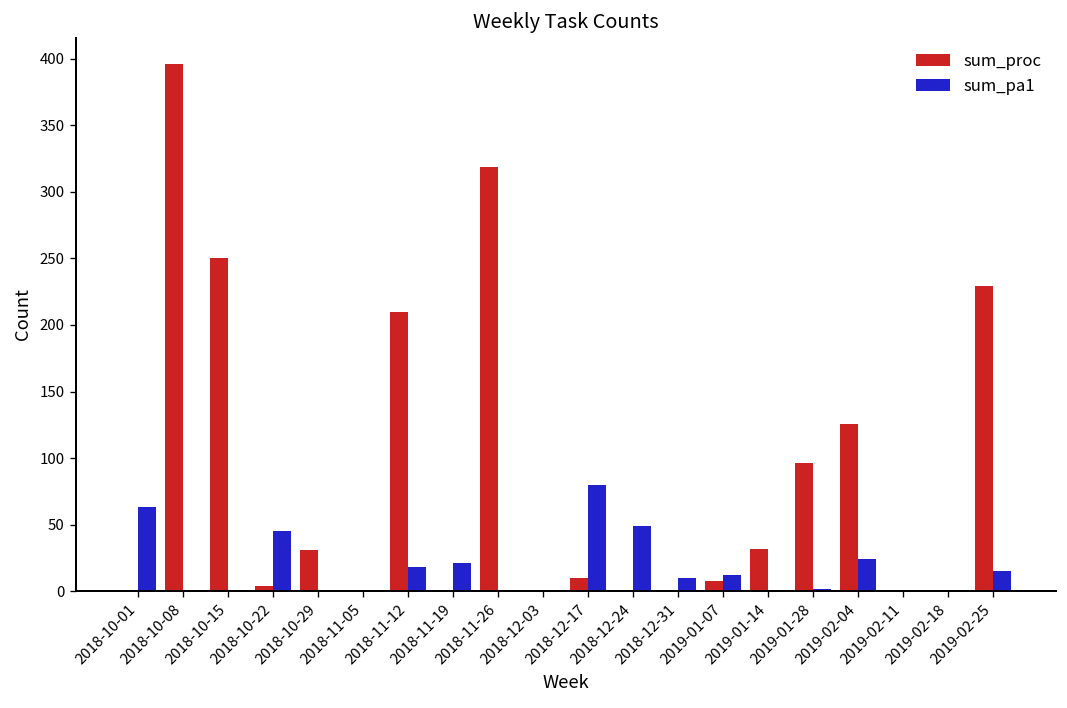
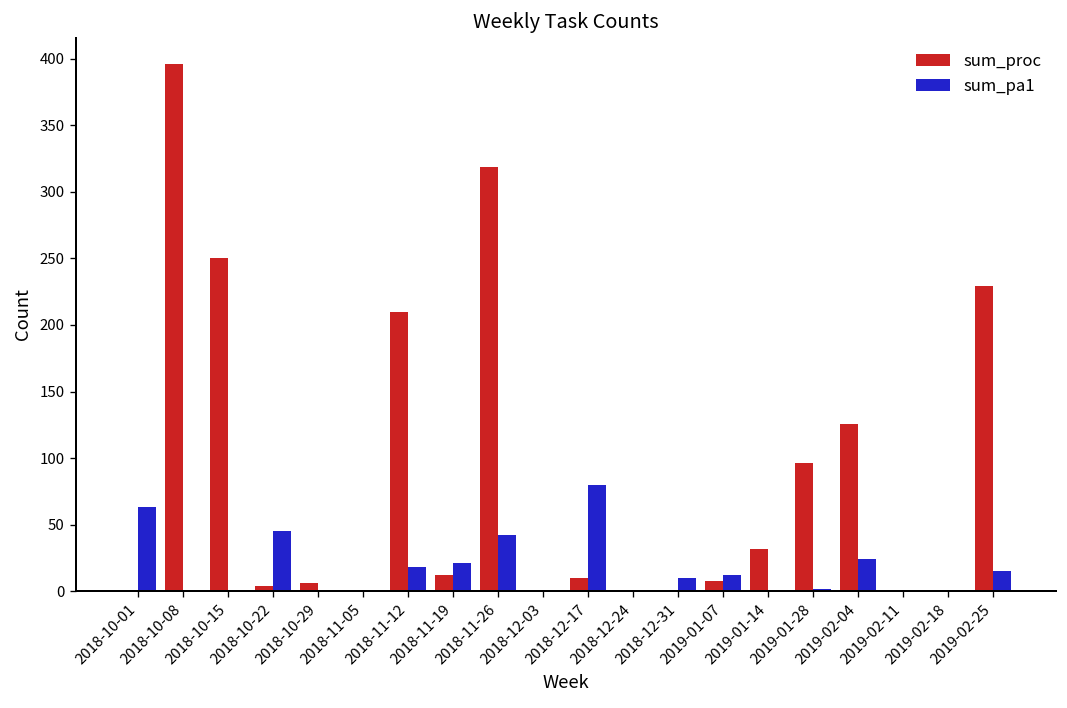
  {
    "sum_proc": {
      "2018-10-01": 0,
      "2018-10-08": 396,
      "2018-10-15": 250,
      "2018-10-22": 4,
-     "2018-10-29": 31,
+     "2018-10-29": 6,
      "2018-11-05": 0,
      "2018-11-12": 210,
-     "2018-11-19": 0,
+     "2018-11-19": 12,
      "2018-11-26": 319,
      "2018-12-03": 0,
      "2018-12-17": 10,
      "2018-12-24": 0,
      "2018-12-31": 0,
      "2019-01-07": 8,
      "2019-01-14": 32,
      "2019-01-28": 96,
      "2019-02-04": 126,
      "2019-02-11": 0,
      "2019-02-18": 0,
      "2019-02-25": 229
    },
    "sum_pa1": {
      "2018-10-01": 63,
      "2018-10-08": 0,
      "2018-10-15": 0,
      "2018-10-22": 45,
      "2018-11-12": 18,
      "2018-11-19": 21,
-     "2018-11-26": 0,
+     "2018-11-26": 42,
      "2018-12-03": 0,
      "2018-12-17": 80,
-     "2018-12-24": 49,
+     "2018-12-24": 0,
      "2018-12-31": 10,
      "2019-01-07": 12,
      "2019-01-14": 0,
      "2019-02-04": 24,
      "2019-02-11": 0,
      "2019-02-18": 0,
      "2019-02-25": 15
    }
  }
